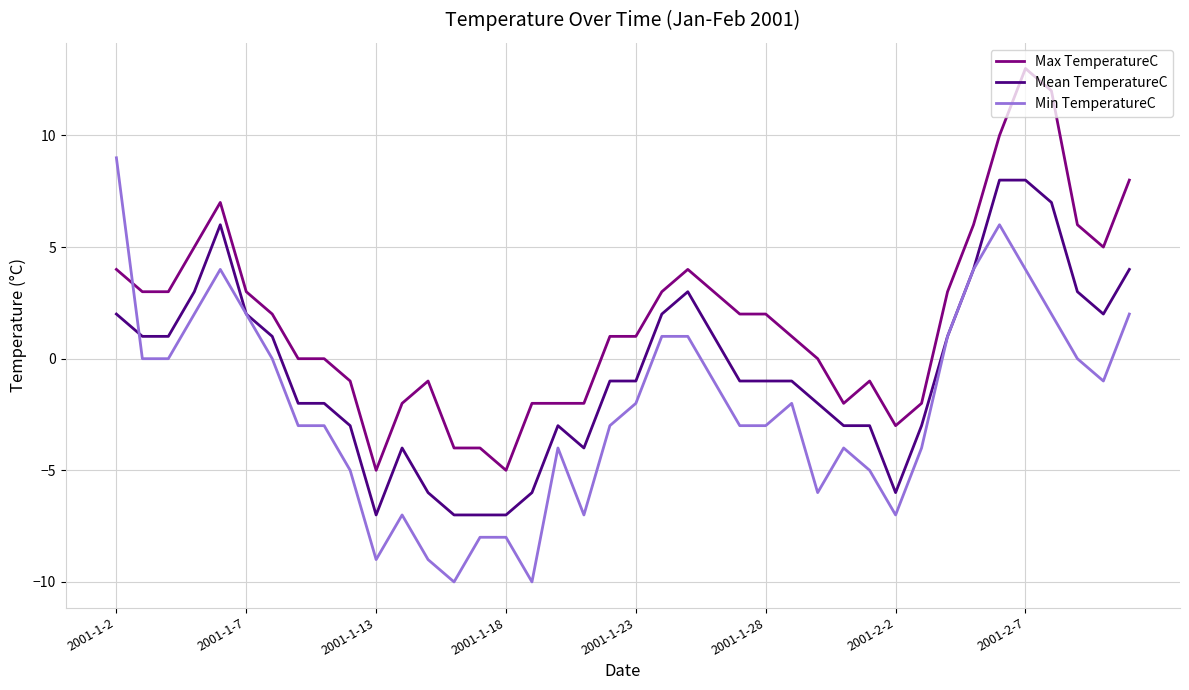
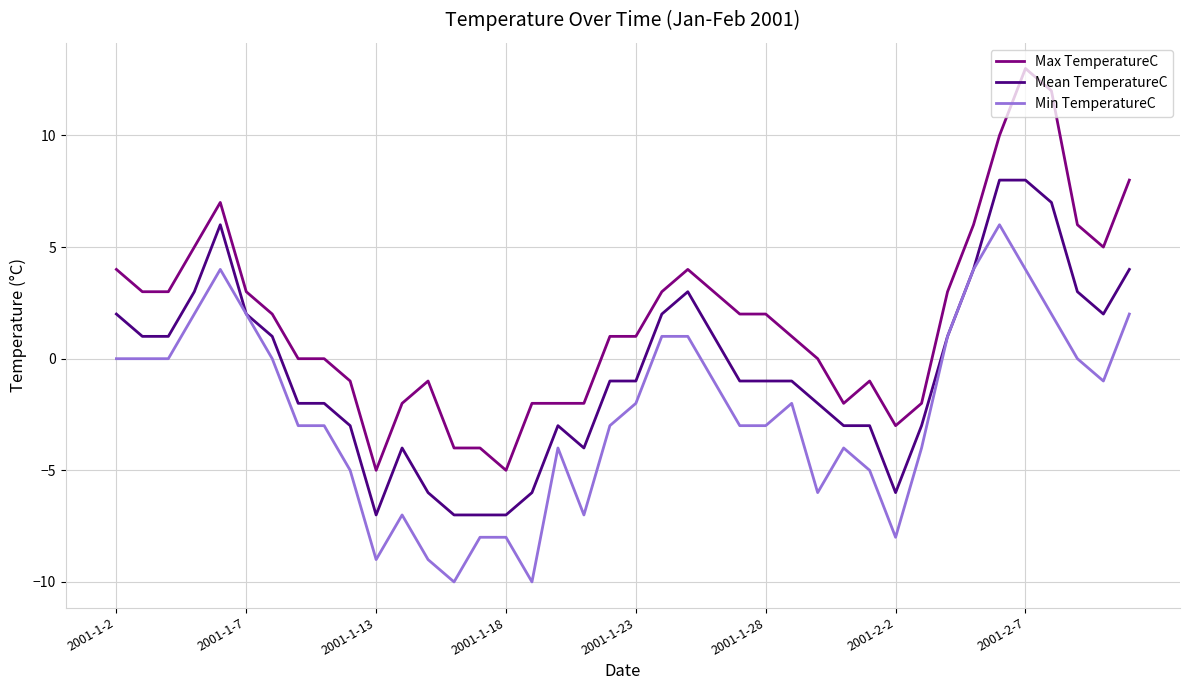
  {
    "Min TemperatureC": {
-     "2001-1-2": 9,
+     "2001-1-2": 0,
      "2001-1-13": -9,
      "2001-1-18": -8,
      "2001-1-23": -2,
      "2001-1-28": -3,
-     "2001-2-2": -7,
+     "2001-2-2": -8,
      "2001-2-7": 4
    }
  }
